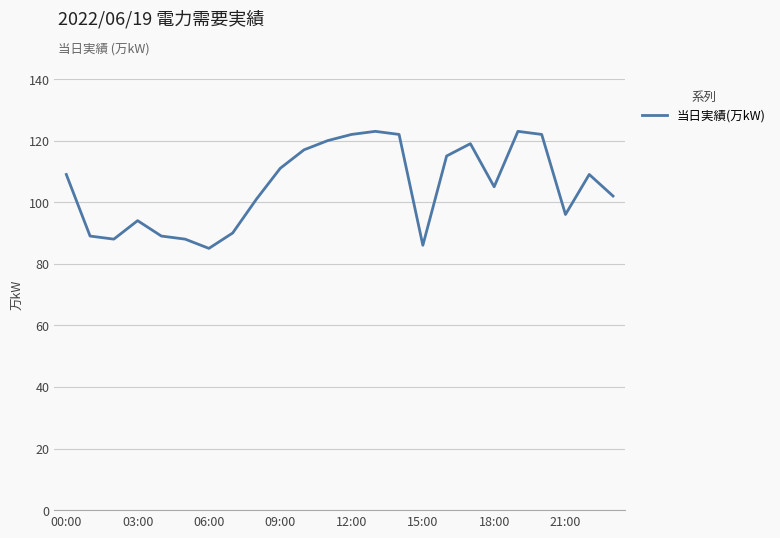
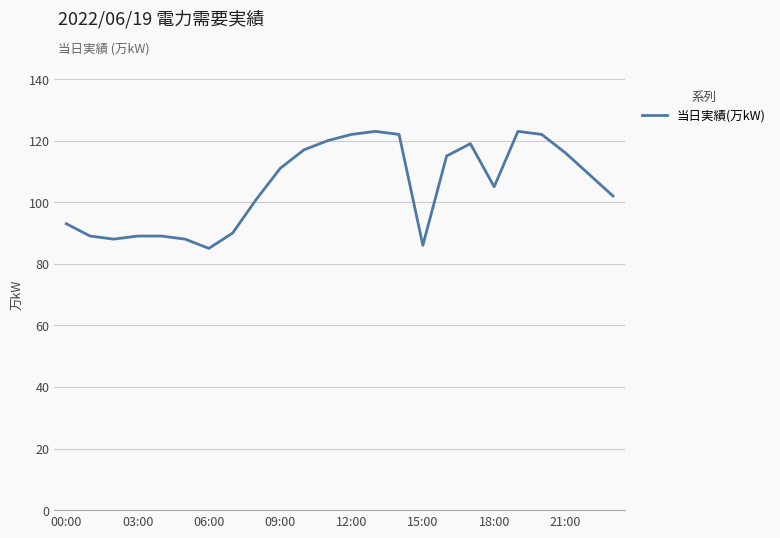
  {
-   "00:00": 109,
-   "03:00": 94,
+   "00:00": 93,
+   "03:00": 89,
    "06:00": 85,
    "09:00": 111,
    "12:00": 122,
    "15:00": 86,
    "18:00": 105,
-   "21:00": 96
+   "21:00": 116
  }
